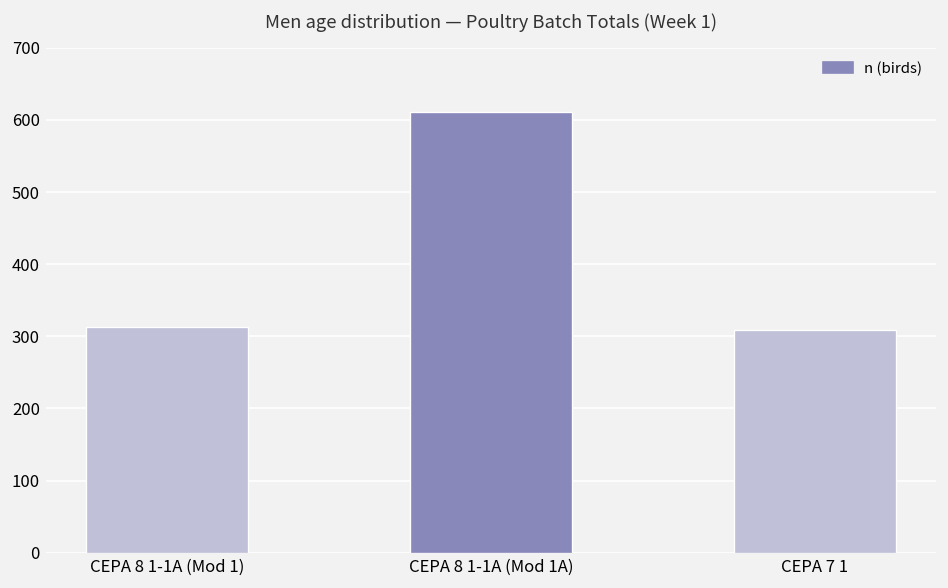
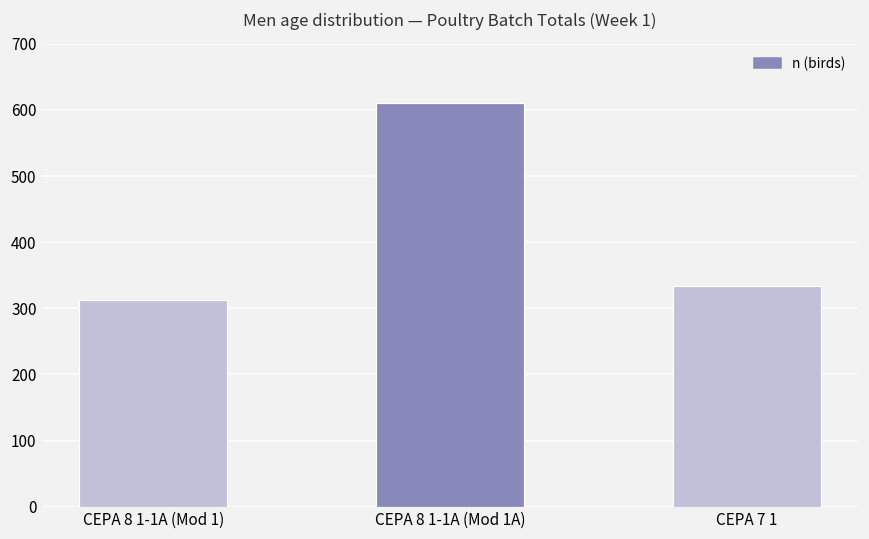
  {
    "CEPA 8 1-1A (Mod 1)": 310,
    "CEPA 8 1-1A (Mod 1A)": 610,
-   "CEPA 7 1": 310
+   "CEPA 7 1": 330
  }
